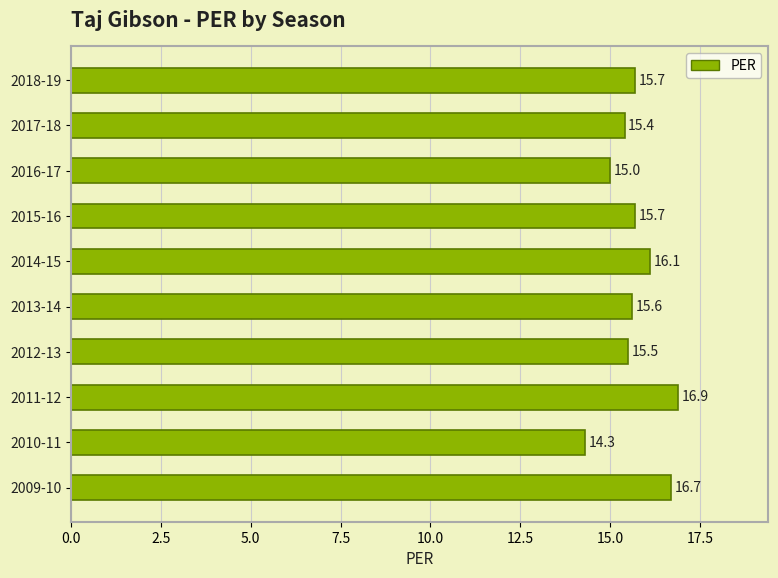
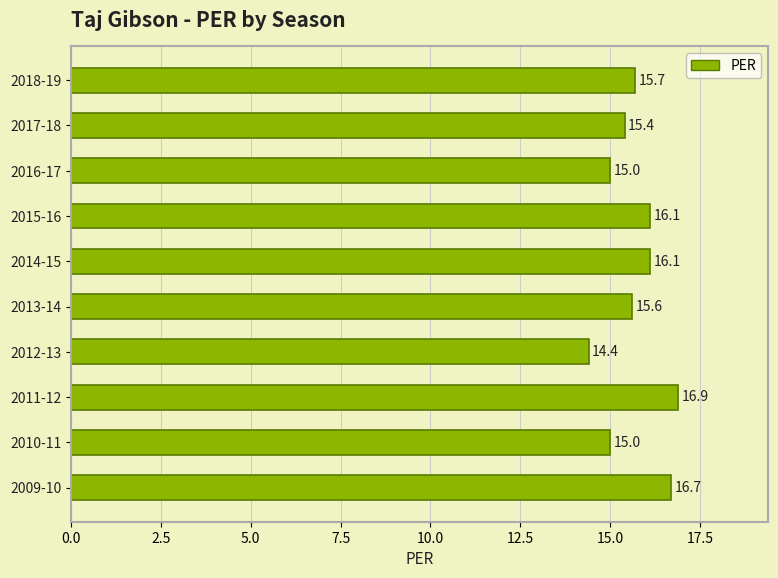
  {
    "2018-19": 15.7,
    "2017-18": 15.4,
    "2016-17": 15.0,
-   "2015-16": 15.7,
+   "2015-16": 16.1,
    "2014-15": 16.1,
    "2013-14": 15.6,
-   "2012-13": 15.5,
+   "2012-13": 14.4,
    "2011-12": 16.9,
-   "2010-11": 14.3,
+   "2010-11": 15.0,
    "2009-10": 16.7
  }
